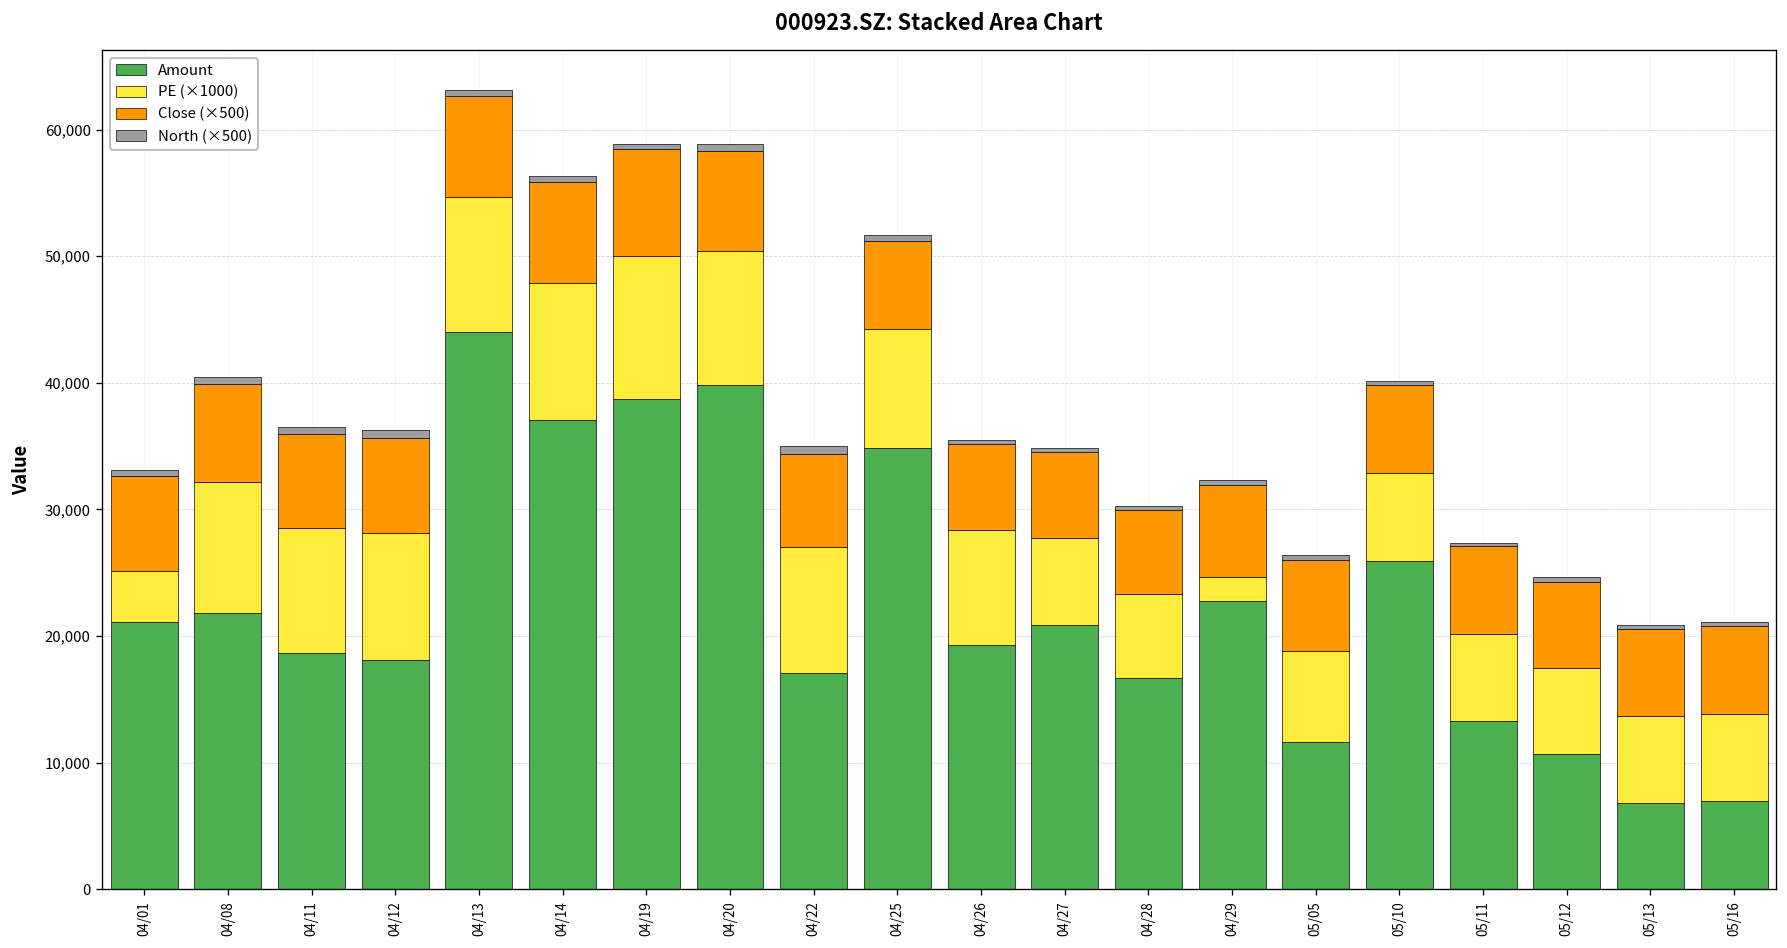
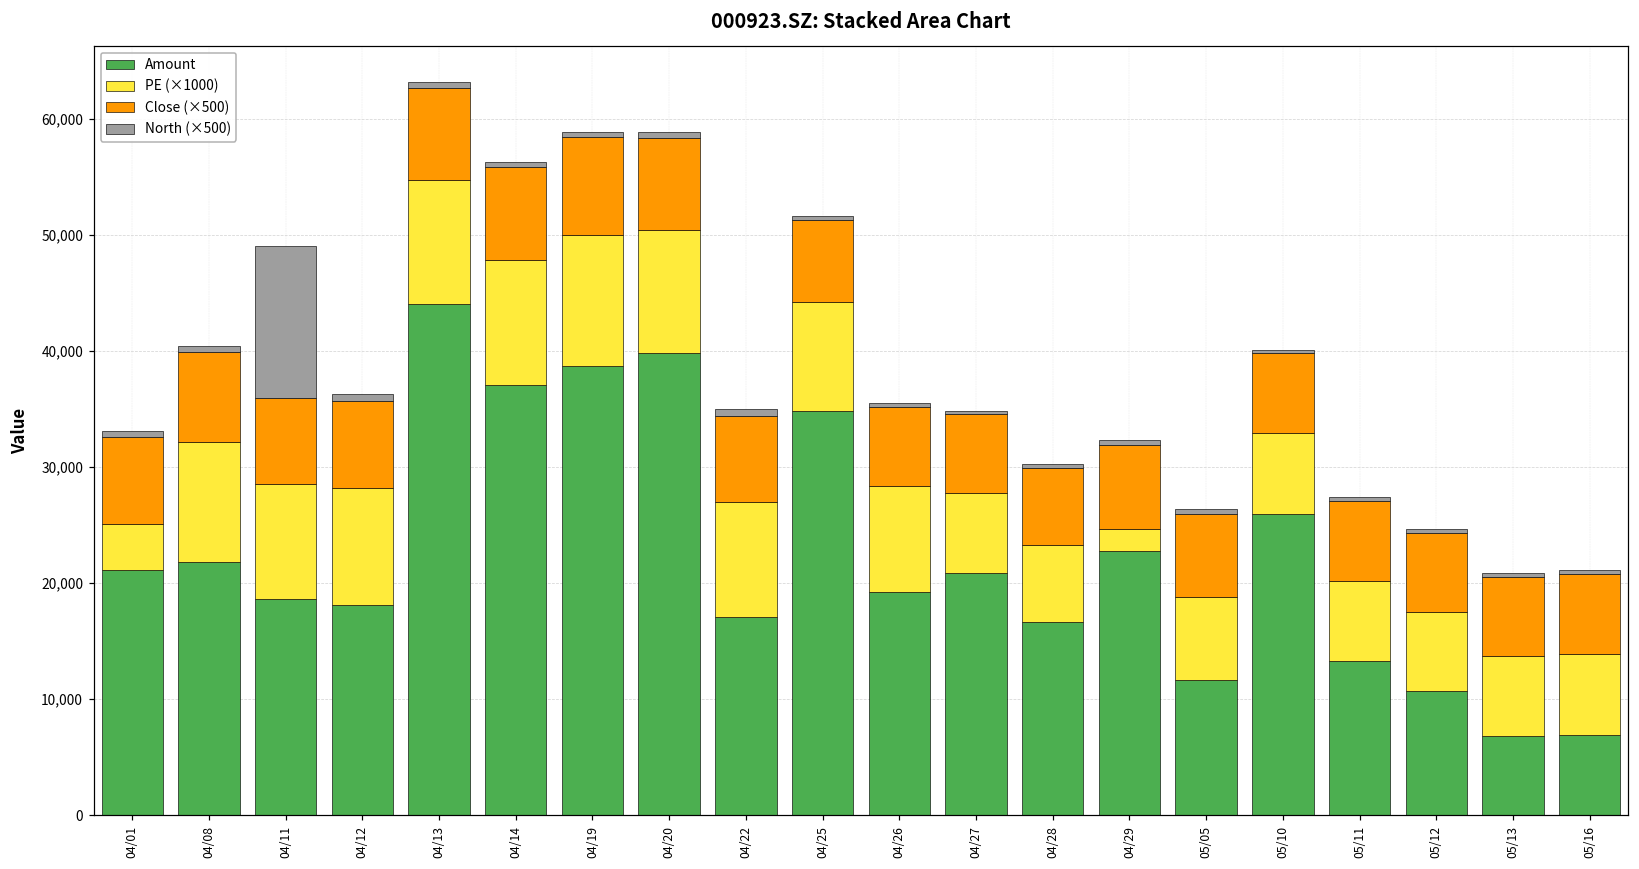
  {
    "Amount": {
      "04/01": "21,100",
      "04/08": "21,800",
      "04/11": "18,600",
      "04/12": "18,100",
      "04/13": "44,000",
      "04/14": "37,100",
      "04/19": "38,700",
      "04/20": "39,800",
      "04/22": "17,100",
      "04/25": "34,900",
      "04/26": "19,300",
      "04/27": "20,900",
      "04/28": "16,700",
      "04/29": "22,700",
      "05/05": "11,700",
      "05/10": "26,000",
      "05/11": "13,300",
      "05/12": "10,700",
      "05/13": "6,800",
      "05/16": "6,900"
    },
    "PE (×1000)": {
      "04/01": "4,000",
      "04/08": "10,400",
      "04/11": "9,900",
      "04/12": "10,100",
      "04/13": "10,700",
      "04/14": "10,800",
      "04/19": "11,300",
      "04/20": "10,600",
      "04/22": "9,900",
      "04/25": "9,400",
      "04/26": "9,100",
      "04/27": "6,800",
      "04/28": "6,700",
      "04/29": "1,900",
      "05/05": "7,200",
      "05/10": "6,900",
      "05/11": "6,900",
      "05/12": "6,800",
      "05/13": "6,900",
      "05/16": "6,900"
    },
    "Close (×500)": {
      "04/01": "7,500",
      "04/08": "7,700",
      "04/11": "7,400",
      "04/12": "7,500",
      "04/13": "8,000",
      "04/14": "8,000",
      "04/19": "8,400",
      "04/20": "7,900",
      "04/22": "7,400",
      "04/25": "7,000",
      "04/26": "6,800",
      "04/27": "6,800",
      "04/28": "6,600",
      "04/29": "7,200",
      "05/05": "7,200",
      "05/10": "6,900",
      "05/11": "6,900",
      "05/12": "6,800",
      "05/13": "6,800",
      "05/16": "6,900"
    },
    "North (×500)": {
      "04/01": "500",
      "04/08": "600",
-     "04/11": "600",
+     "04/11": "13,100",
      "04/12": "600",
      "04/13": "500",
      "04/14": "500",
      "04/19": "400",
      "04/20": "600",
      "04/22": "600",
      "04/25": "400",
      "04/26": "400",
      "04/27": "300",
      "04/28": "300",
      "04/29": "500",
      "05/05": "400",
      "05/10": "300",
      "05/11": "300",
      "05/12": "300",
      "05/13": "300",
      "05/16": "300"
    }
  }
